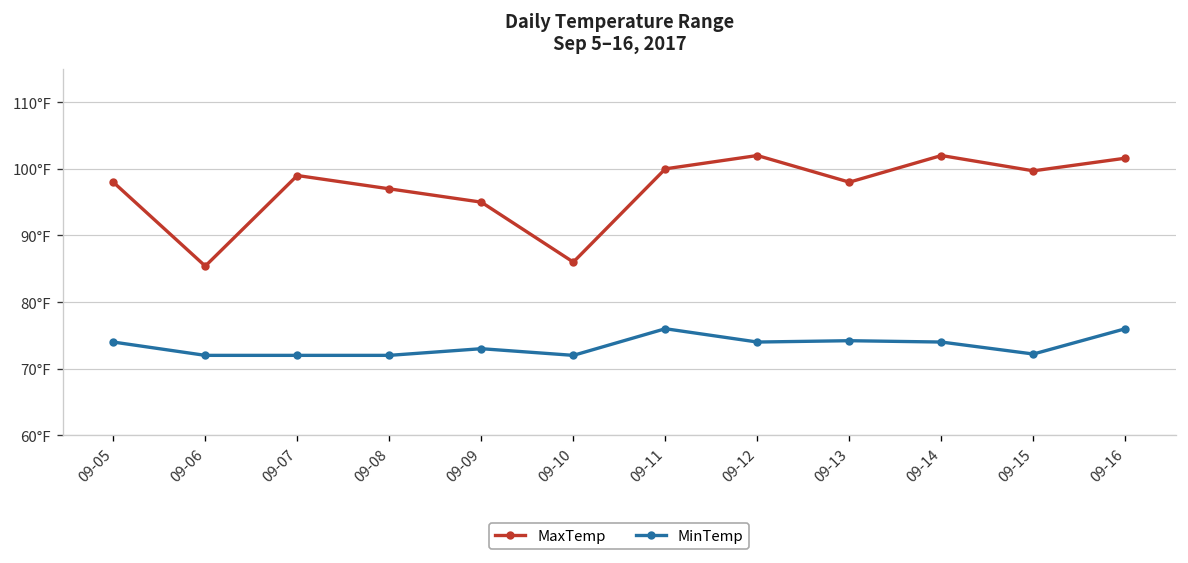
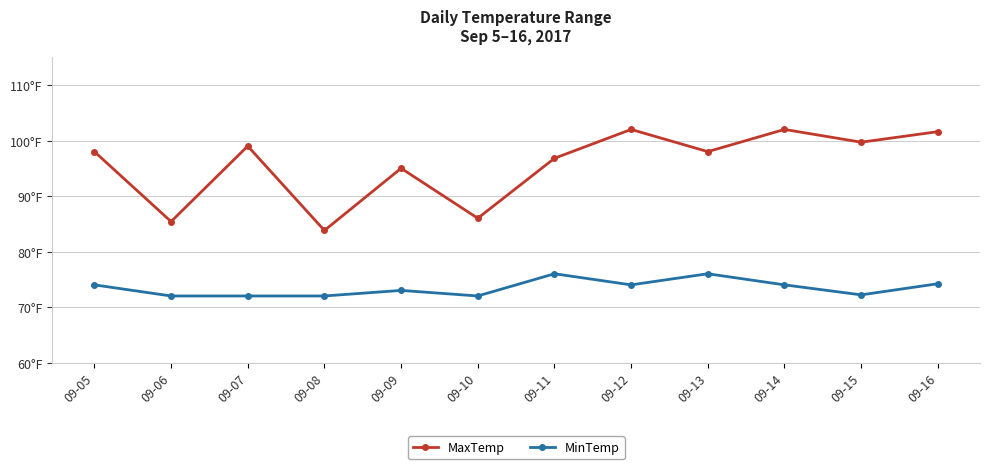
  {
    "MaxTemp": {
      "09-05": "98°F",
      "09-06": "85°F",
      "09-07": "99°F",
-     "09-08": "97°F",
+     "09-08": "84°F",
      "09-09": "95°F",
      "09-10": "86°F",
-     "09-11": "100°F",
+     "09-11": "97°F",
      "09-12": "102°F",
      "09-13": "98°F",
      "09-14": "102°F",
      "09-15": "100°F",
      "09-16": "102°F"
    },
    "MinTemp": {
      "09-05": "74°F",
      "09-06": "72°F",
      "09-07": "72°F",
      "09-08": "72°F",
      "09-09": "73°F",
      "09-10": "72°F",
      "09-11": "76°F",
      "09-12": "74°F",
-     "09-13": "74°F",
+     "09-13": "76°F",
      "09-14": "74°F",
      "09-15": "72°F",
-     "09-16": "76°F"
+     "09-16": "74°F"
    }
  }
